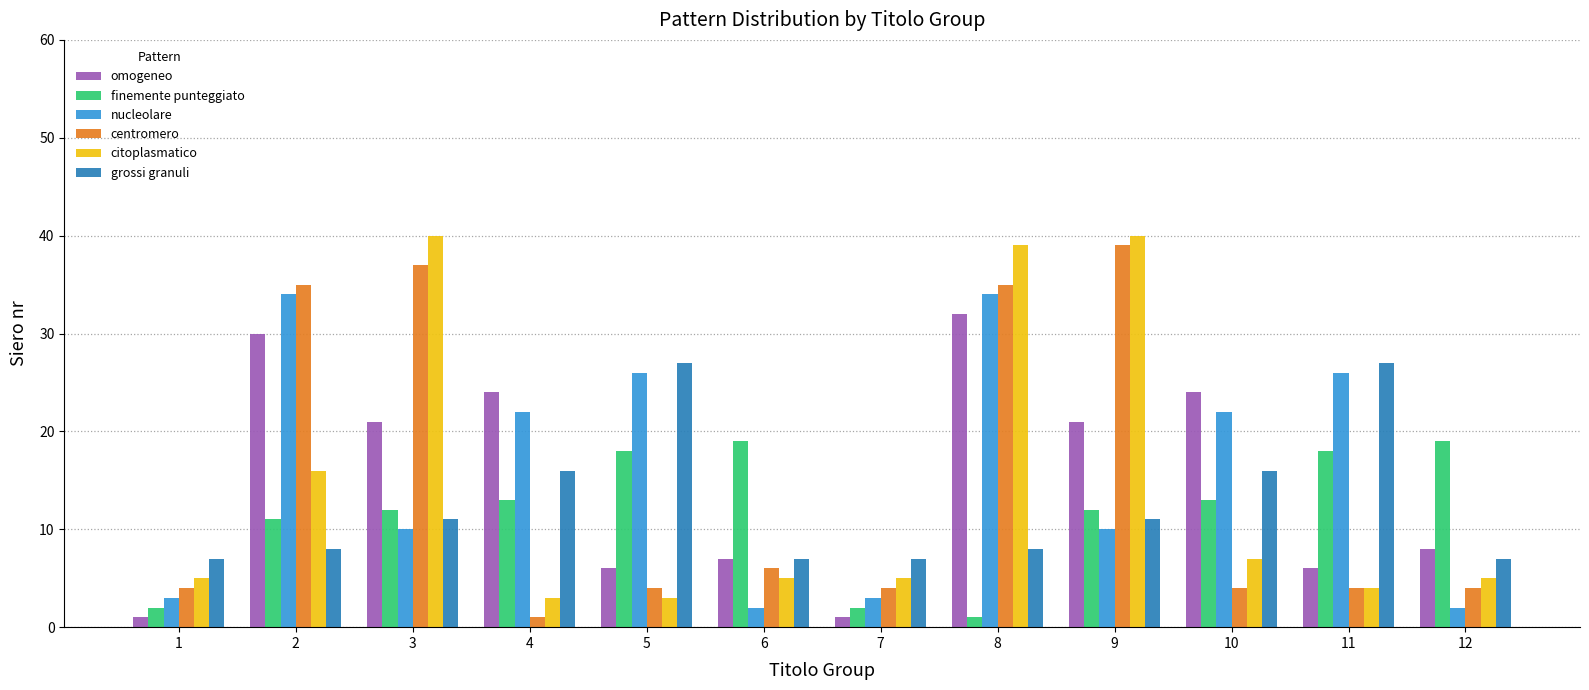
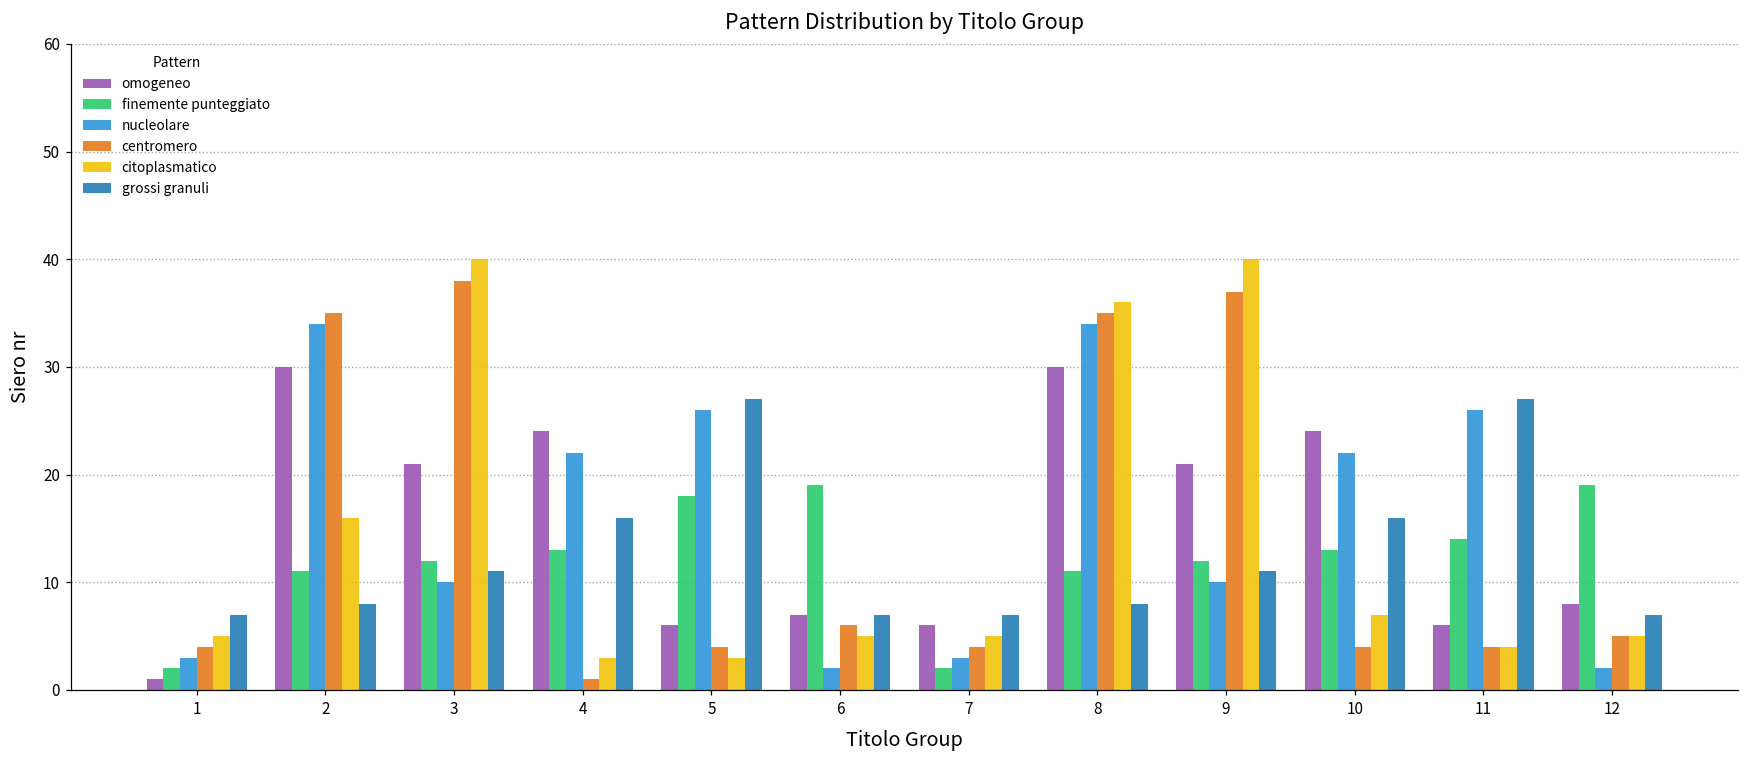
  {
    "omogeneo": {
      "1": 1,
      "2": 30,
      "3": 21,
      "4": 24,
      "5": 6,
      "6": 7,
-     "7": 1,
-     "8": 32,
+     "7": 6,
+     "8": 30,
      "9": 21,
      "10": 24,
      "11": 6,
      "12": 8
    },
    "finemente punteggiato": {
      "1": 2,
      "2": 11,
      "3": 12,
      "4": 13,
      "5": 18,
      "6": 19,
      "7": 2,
-     "8": 1,
+     "8": 11,
      "9": 12,
      "10": 13,
-     "11": 18,
+     "11": 14,
      "12": 19
    },
    "centromero": {
      "1": 4,
      "2": 35,
-     "3": 37,
+     "3": 38,
      "4": 1,
      "5": 4,
      "6": 6,
      "7": 4,
      "8": 35,
-     "9": 39,
+     "9": 37,
      "10": 4,
      "11": 4,
-     "12": 4
+     "12": 5
    },
    "citoplasmatico": {
      "1": 5,
      "2": 16,
      "3": 40,
      "4": 3,
      "5": 3,
      "6": 5,
      "7": 5,
-     "8": 39,
+     "8": 36,
      "9": 40,
      "10": 7,
      "11": 4,
      "12": 5
    }
  }
